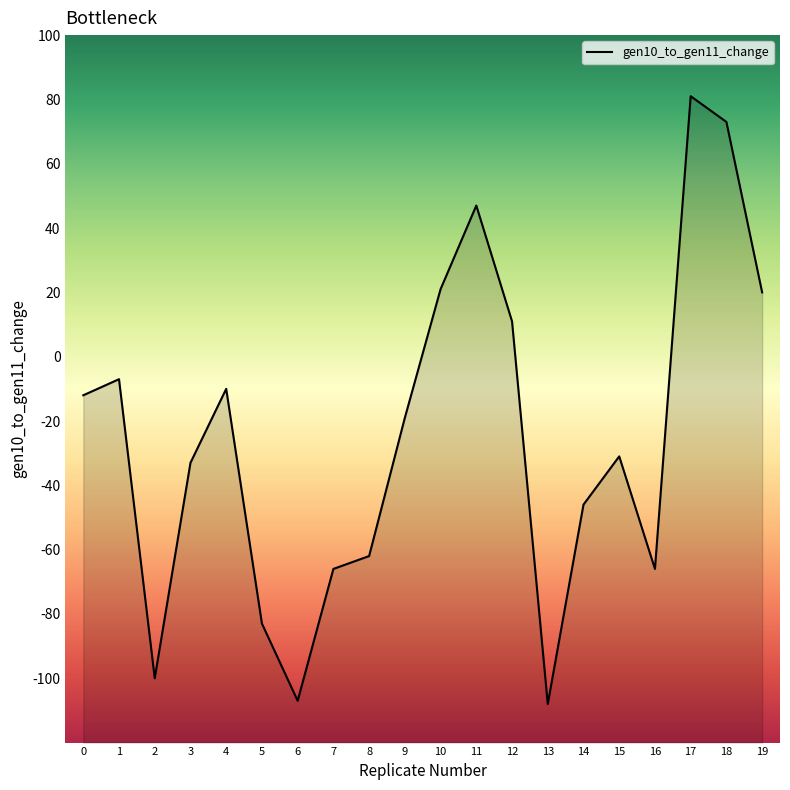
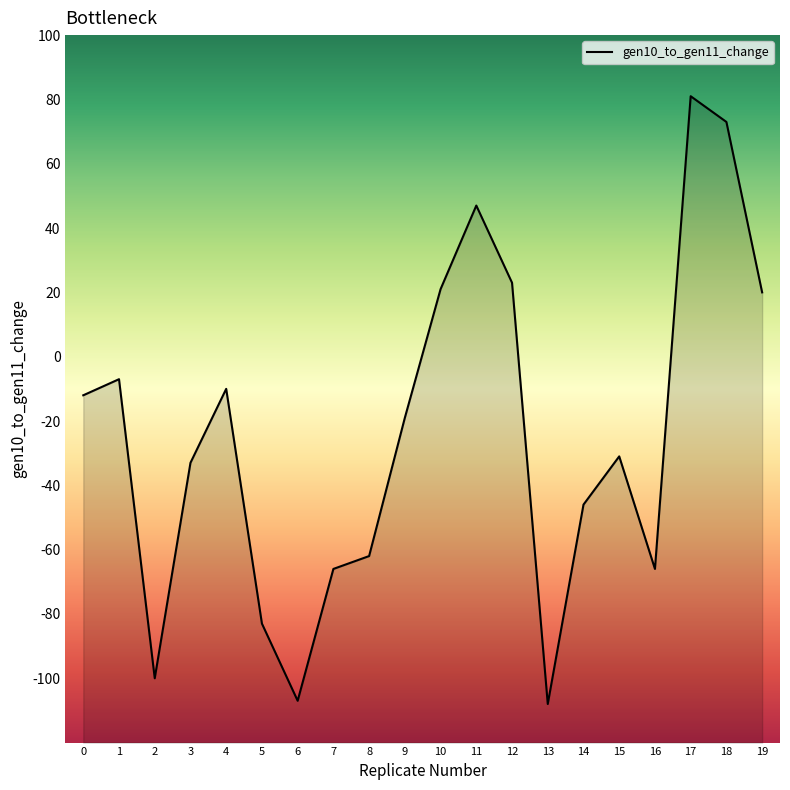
  {
    "0": -12,
    "1": -7,
    "2": -100,
    "3": -33,
    "4": -10,
    "5": -83,
    "6": -107,
    "7": -66,
    "8": -62,
    "9": -19,
    "10": 21,
    "11": 47,
-   "12": 11,
+   "12": 23,
    "13": -108,
    "14": -46,
    "15": -31,
    "16": -66,
    "17": 81,
    "18": 73,
    "19": 20
  }
